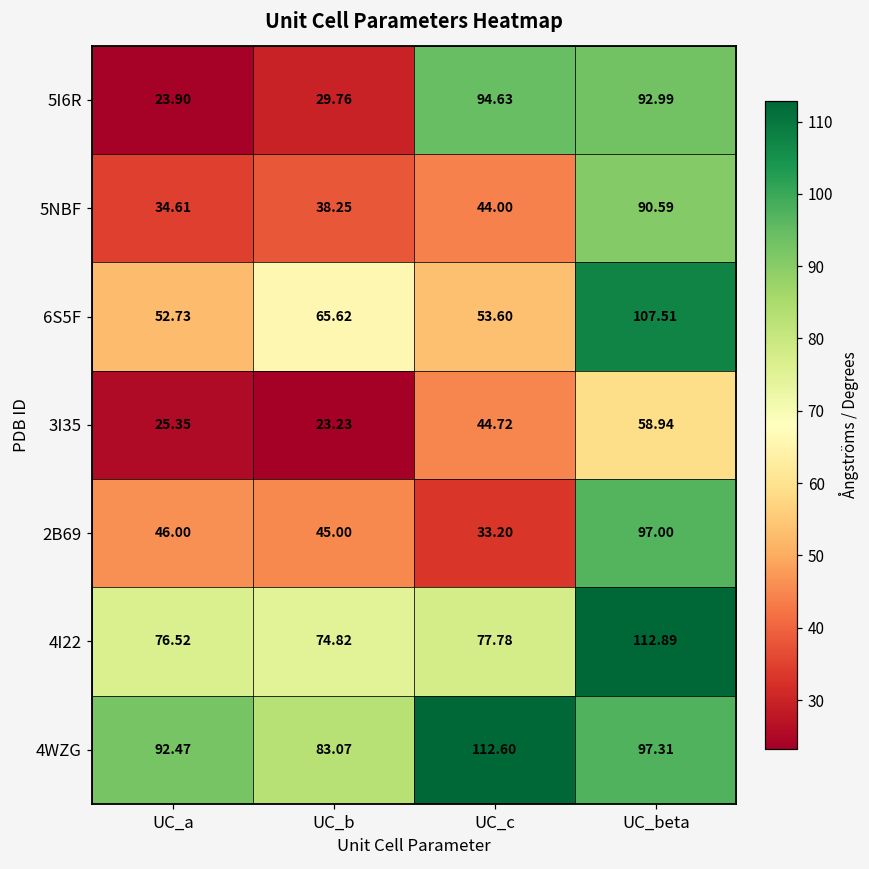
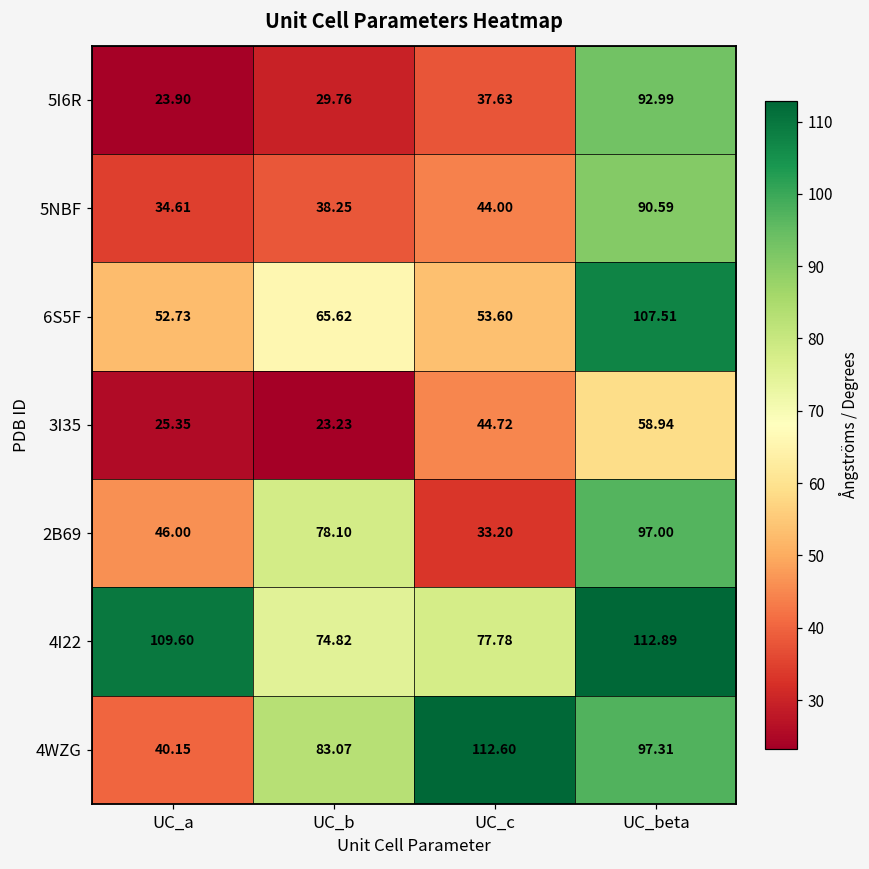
  {
    "5I6R": {
      "UC_a": 23.90,
      "UC_b": 29.76,
-     "UC_c": 94.63,
+     "UC_c": 37.63,
      "UC_beta": 92.99
    },
    "5NBF": {
      "UC_a": 34.61,
      "UC_b": 38.25,
      "UC_c": 44.00,
      "UC_beta": 90.59
    },
    "6S5F": {
      "UC_a": 52.73,
      "UC_b": 65.62,
      "UC_c": 53.60,
      "UC_beta": 107.51
    },
    "3I35": {
      "UC_a": 25.35,
      "UC_b": 23.23,
      "UC_c": 44.72,
      "UC_beta": 58.94
    },
    "2B69": {
      "UC_a": 46.00,
-     "UC_b": 45.00,
+     "UC_b": 78.10,
      "UC_c": 33.20,
      "UC_beta": 97.00
    },
    "4I22": {
-     "UC_a": 76.52,
+     "UC_a": 109.60,
      "UC_b": 74.82,
      "UC_c": 77.78,
      "UC_beta": 112.89
    },
    "4WZG": {
-     "UC_a": 92.47,
+     "UC_a": 40.15,
      "UC_b": 83.07,
      "UC_c": 112.60,
      "UC_beta": 97.31
    }
  }
